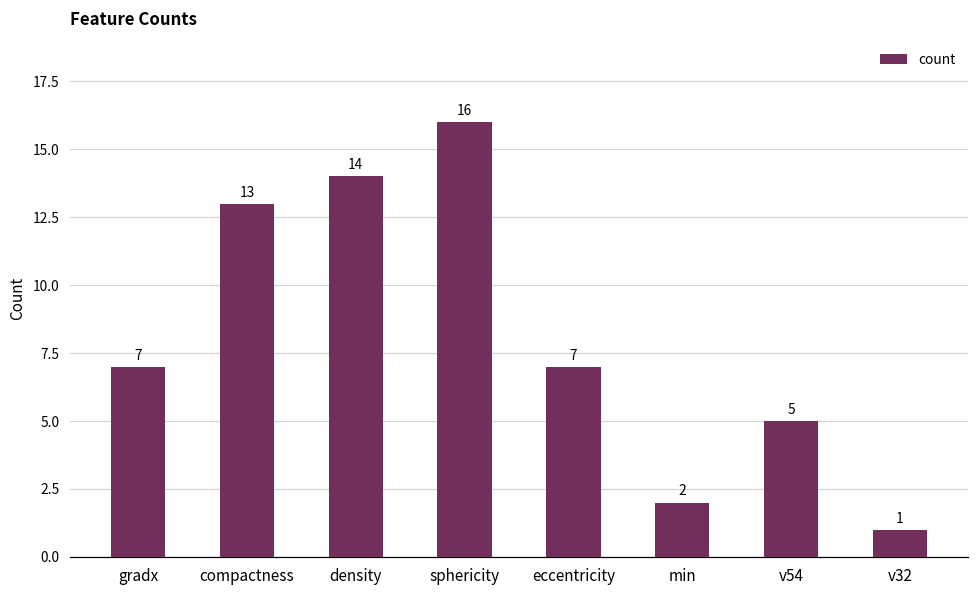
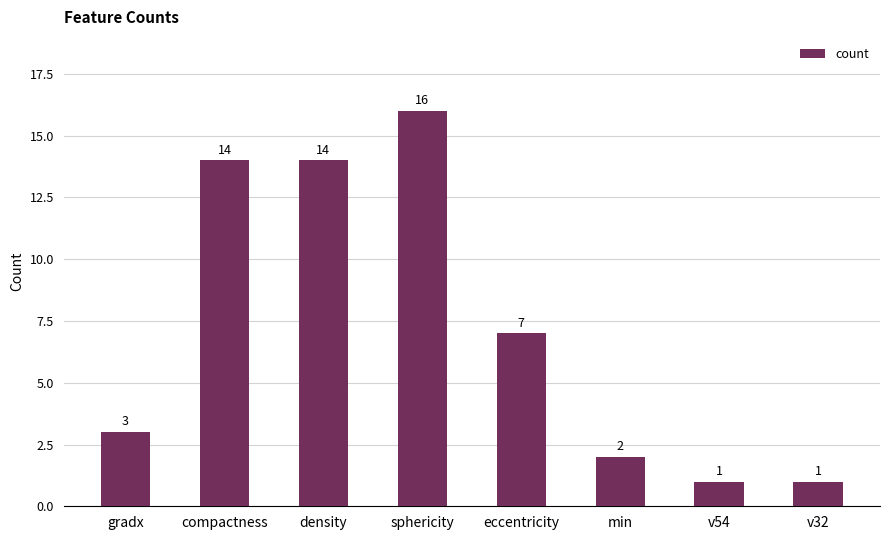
  {
-   "gradx": 7,
-   "compactness": 13,
+   "gradx": 3,
+   "compactness": 14,
    "density": 14,
    "sphericity": 16,
    "eccentricity": 7,
    "min": 2,
-   "v54": 5,
+   "v54": 1,
    "v32": 1
  }
